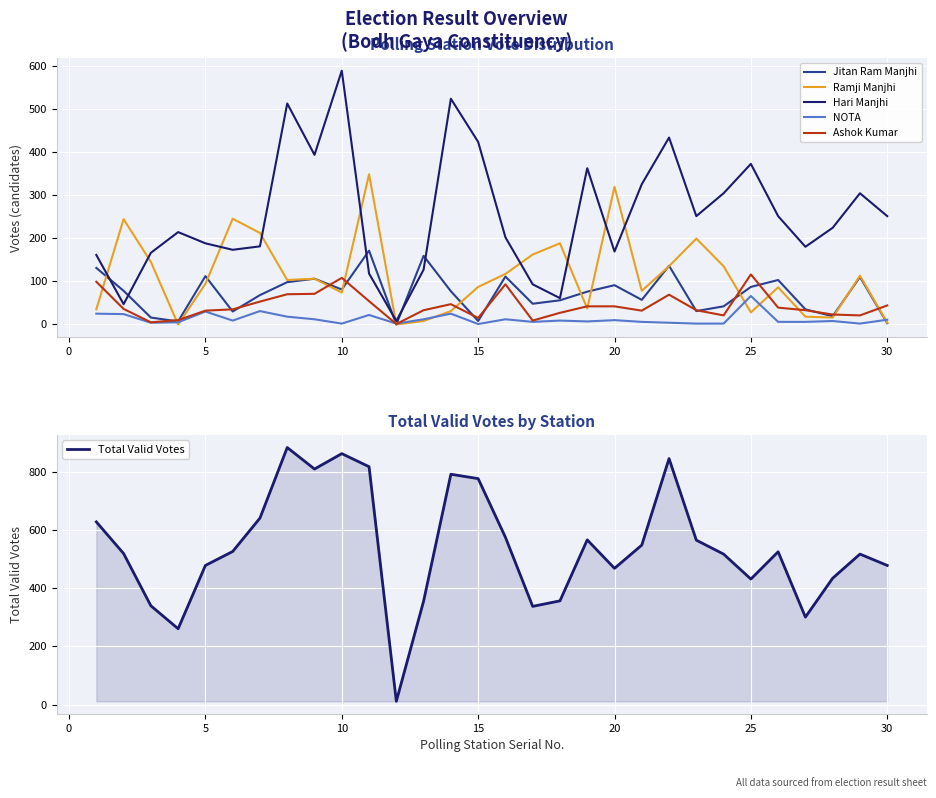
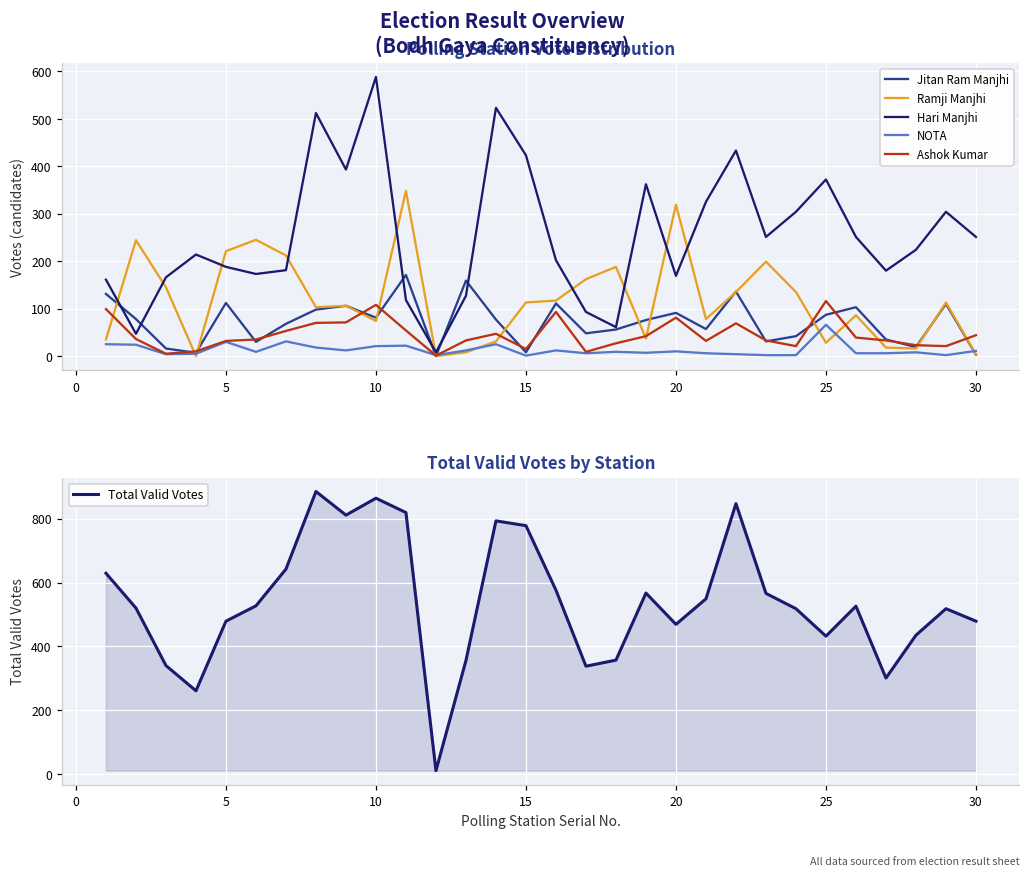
  {
    "Polling Station Vote Distribution": {
      "Ramji Manjhi": {
-       "5": 90,
+       "5": 220,
        "10": 70,
-       "15": 90,
+       "15": 110,
        "20": 320,
        "25": 30
      },
      "NOTA": {
-       "10": 0,
+       "10": 20,
        "15": 0,
        "20": 10,
        "25": 70,
        "30": 10
      },
      "Ashok Kumar": {
        "10": 110,
        "15": 20,
-       "20": 40,
+       "20": 80,
        "25": 120,
        "30": 40
      }
    },
    "Total Valid Votes by Station": {
      "5": 480,
      "10": 860,
      "15": 780,
      "20": 470,
      "25": 430,
      "30": 480
    }
  }
